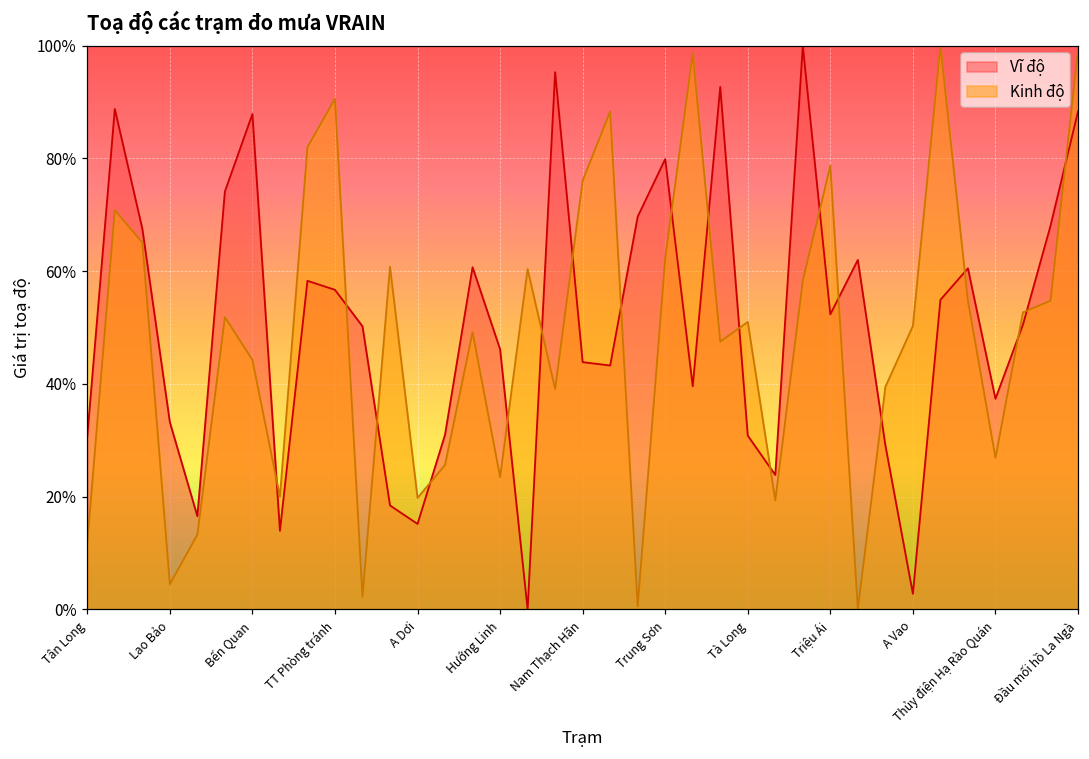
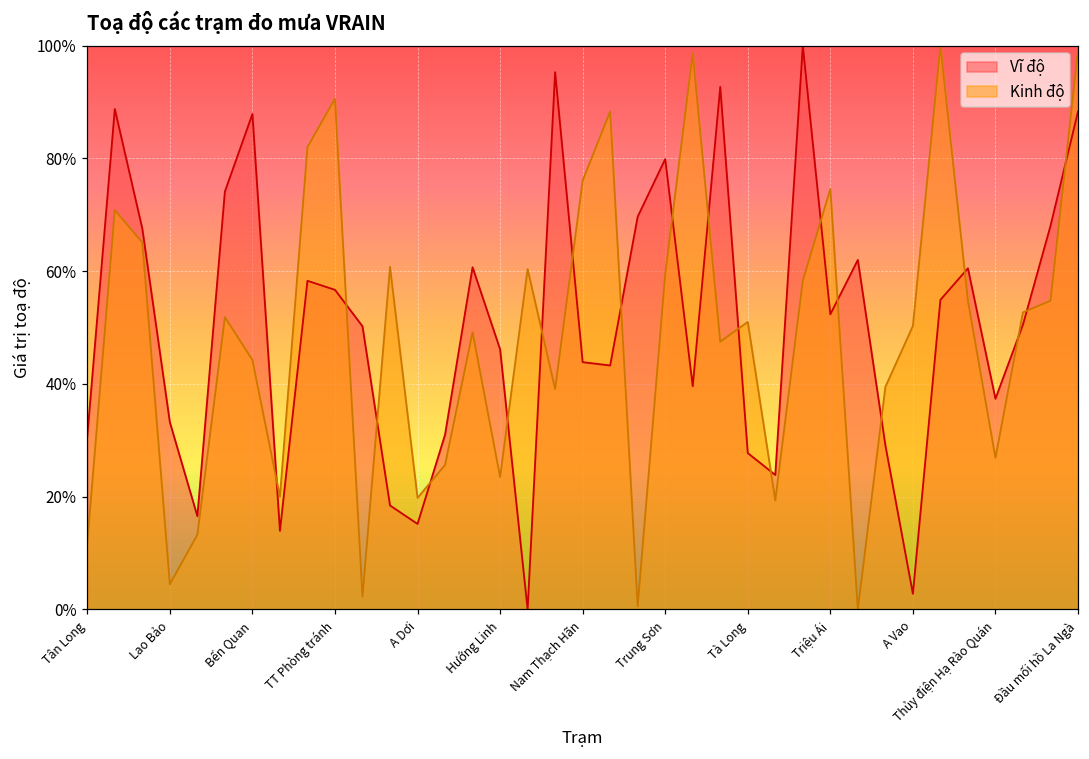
  {
    "Vĩ độ": {
      "Tân Long": "31%",
      "Lao Bảo": "33%",
      "Bến Quan": "88%",
      "TT Phòng tránh": "57%",
      "A Dơi": "15%",
      "Hướng Linh": "46%",
      "Nam Thạch Hãn": "44%",
      "Trung Sơn": "80%",
-     "Tà Long": "31%",
+     "Tà Long": "28%",
      "Triệu Ái": "52%",
      "A Vao": "3%",
      "Thủy điện Hạ Rào Quán": "37%",
      "Đầu mối hồ La Ngà": "88%"
    },
    "Kinh độ": {
      "Tân Long": "12%",
      "Lao Bảo": "4%",
      "Bến Quan": "44%",
      "TT Phòng tránh": "91%",
      "A Dơi": "20%",
      "Hướng Linh": "23%",
      "Nam Thạch Hãn": "76%",
-     "Trung Sơn": "62%",
+     "Trung Sơn": "59%",
      "Tà Long": "51%",
-     "Triệu Ái": "79%",
+     "Triệu Ái": "75%",
      "A Vao": "50%",
      "Thủy điện Hạ Rào Quán": "27%",
      "Đầu mối hồ La Ngà": "99%"
    }
  }
